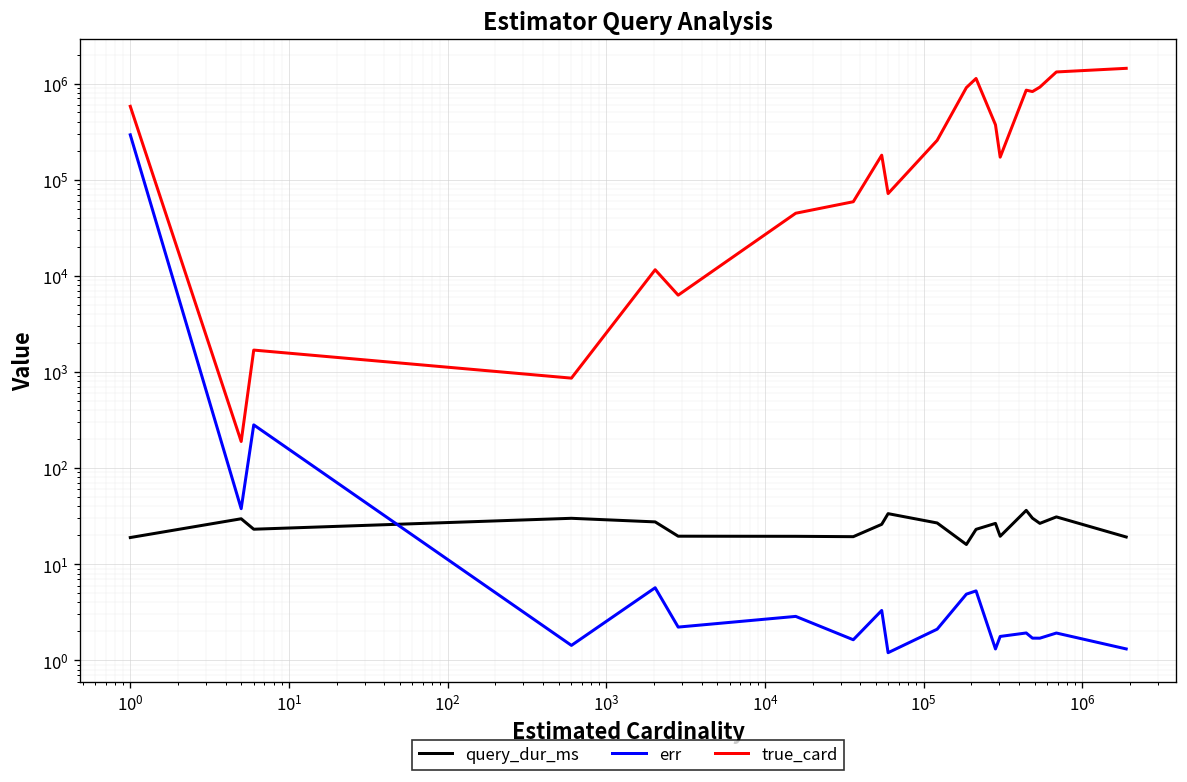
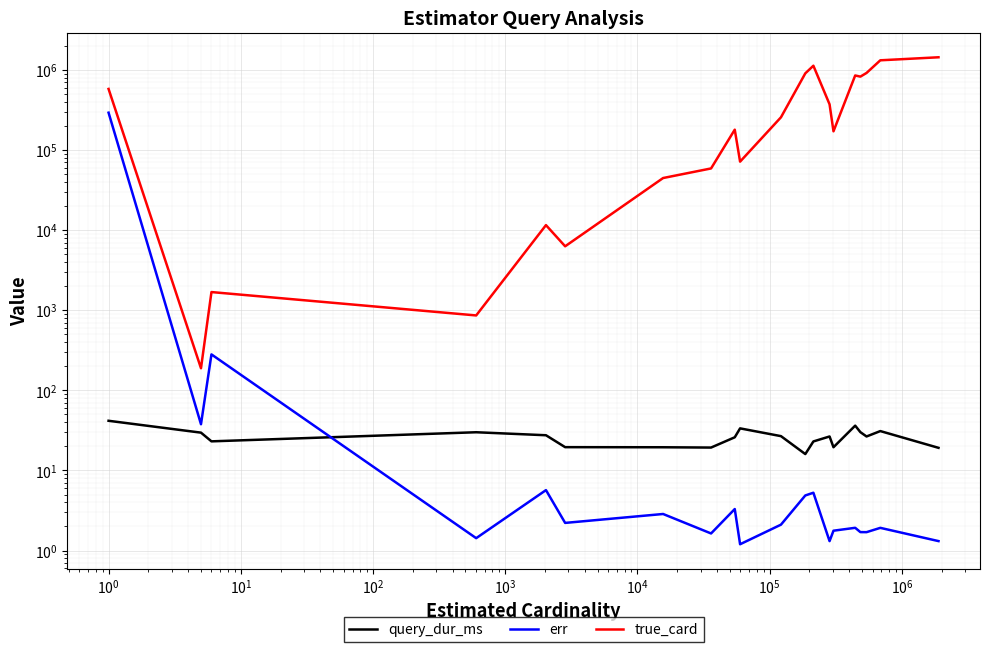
  {
    "query_dur_ms": {
-     "10^0": 19
+     "10^0": 40
    },
    "err": {
      "10^0": 290000
    },
    "true_card": {
      "10^0": 600000
    }
  }
